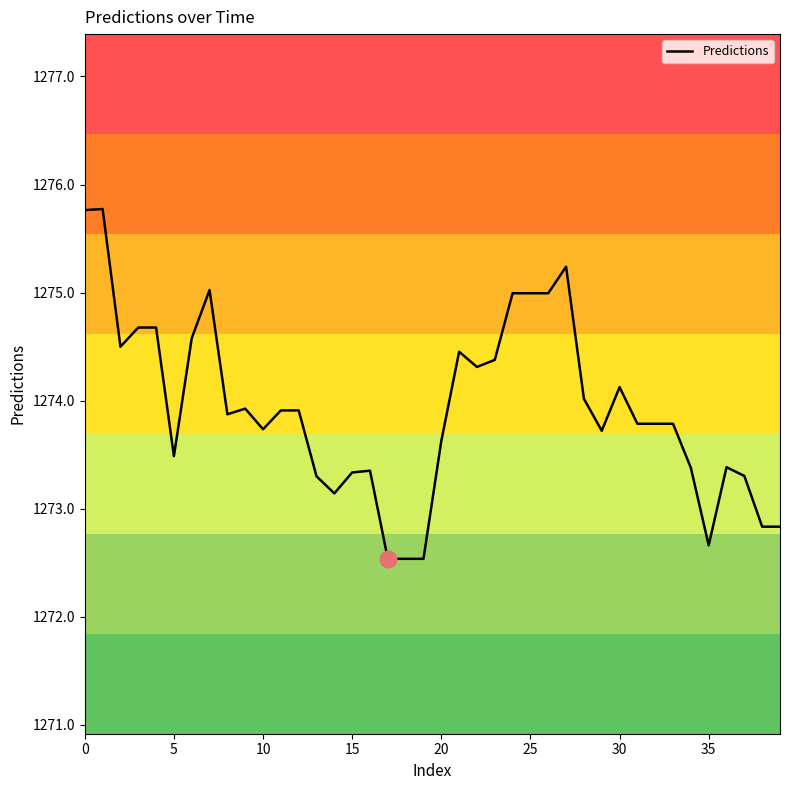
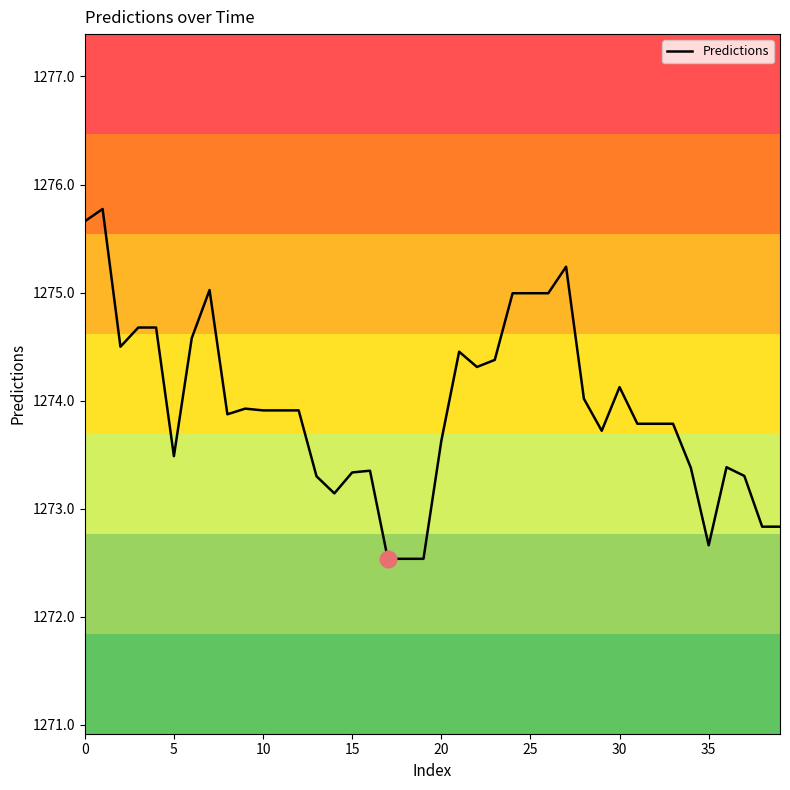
  {
    "Predictions": {
-     "0": 1275.76,
+     "0": 1275.66,
      "5": 1273.49,
-     "10": 1273.74,
+     "10": 1273.91,
      "15": 1273.34,
      "20": 1273.63,
      "25": 1274.99,
      "30": 1274.13,
      "35": 1272.66
    }
  }
